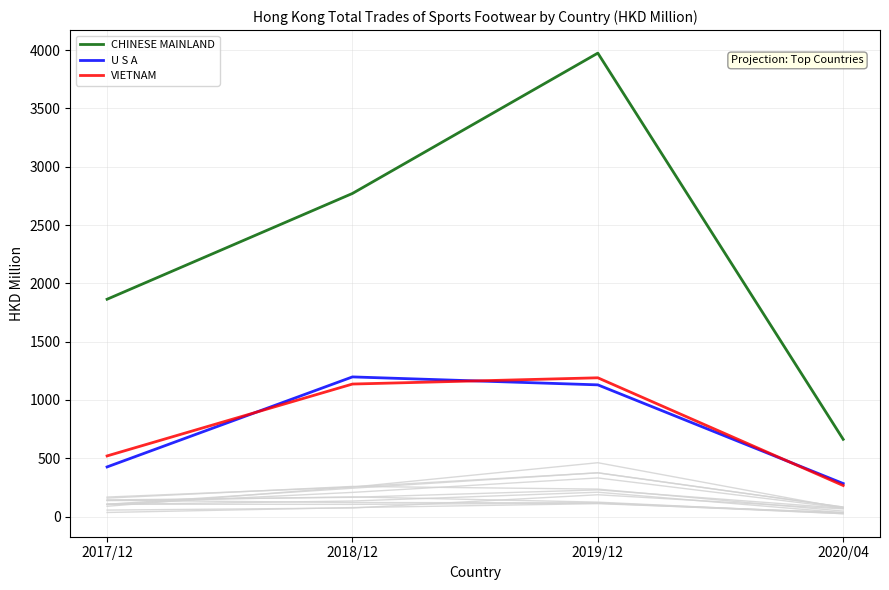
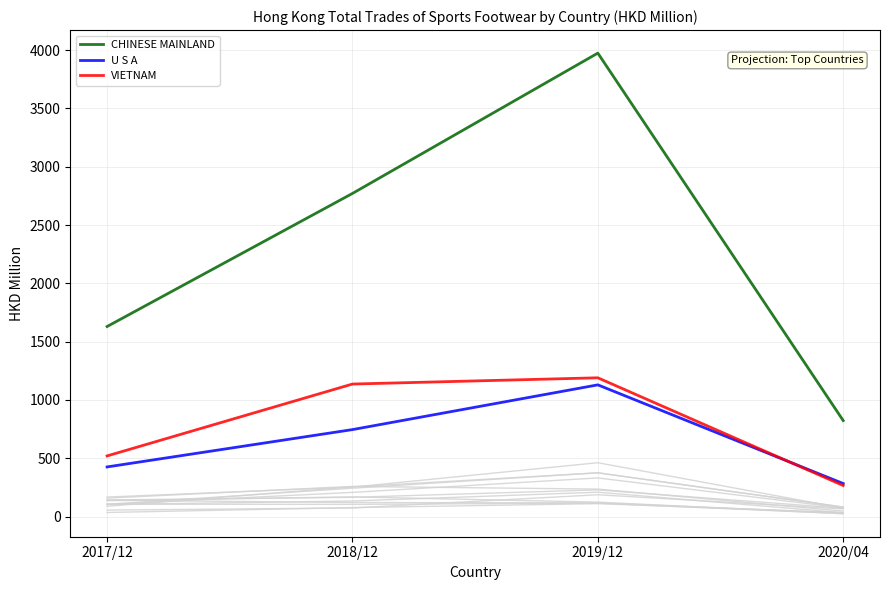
  {
    "CHINESE MAINLAND": {
-     "2017/12": 1860,
+     "2017/12": 1630,
      "2018/12": 2770,
      "2019/12": 3970,
-     "2020/04": 660
+     "2020/04": 820
    },
    "U S A": {
      "2017/12": 430,
-     "2018/12": 1200,
+     "2018/12": 750,
      "2019/12": 1130
    },
    "VIETNAM": {
      "2017/12": 520,
      "2018/12": 1140,
      "2019/12": 1190
    }
  }
